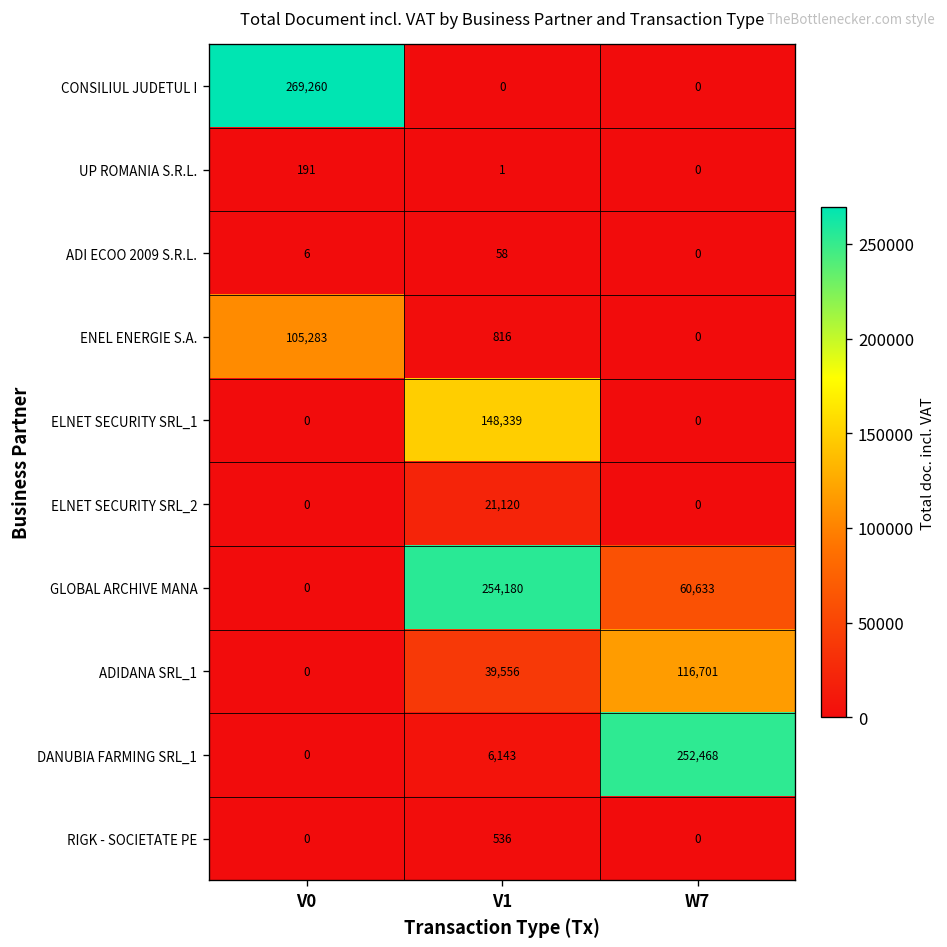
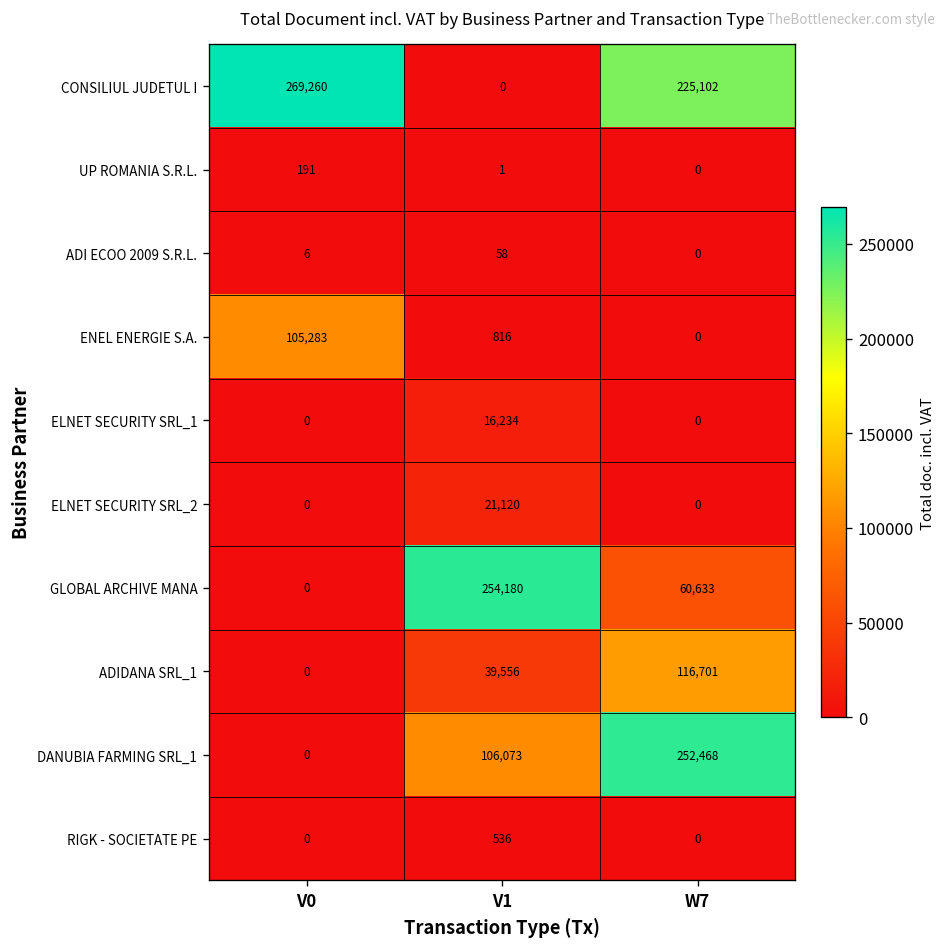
  {
    "CONSILIUL JUDETUL I": {
      "V0": "269,260",
      "V1": "0",
-     "W7": "0"
+     "W7": "225,102"
    },
    "UP ROMANIA S.R.L.": {
      "V0": "191",
      "V1": "1",
      "W7": "0"
    },
    "ADI ECOO 2009 S.R.L.": {
      "V0": "6",
      "V1": "58",
      "W7": "0"
    },
    "ENEL ENERGIE S.A.": {
      "V0": "105,283",
      "V1": "816",
      "W7": "0"
    },
    "ELNET SECURITY SRL_1": {
      "V0": "0",
-     "V1": "148,339",
+     "V1": "16,234",
      "W7": "0"
    },
    "ELNET SECURITY SRL_2": {
      "V0": "0",
      "V1": "21,120",
      "W7": "0"
    },
    "GLOBAL ARCHIVE MANA": {
      "V0": "0",
      "V1": "254,180",
      "W7": "60,633"
    },
    "ADIDANA SRL_1": {
      "V0": "0",
      "V1": "39,556",
      "W7": "116,701"
    },
    "DANUBIA FARMING SRL_1": {
      "V0": "0",
-     "V1": "6,143",
+     "V1": "106,073",
      "W7": "252,468"
    },
    "RIGK - SOCIETATE PE": {
      "V0": "0",
      "V1": "536",
      "W7": "0"
    }
  }
